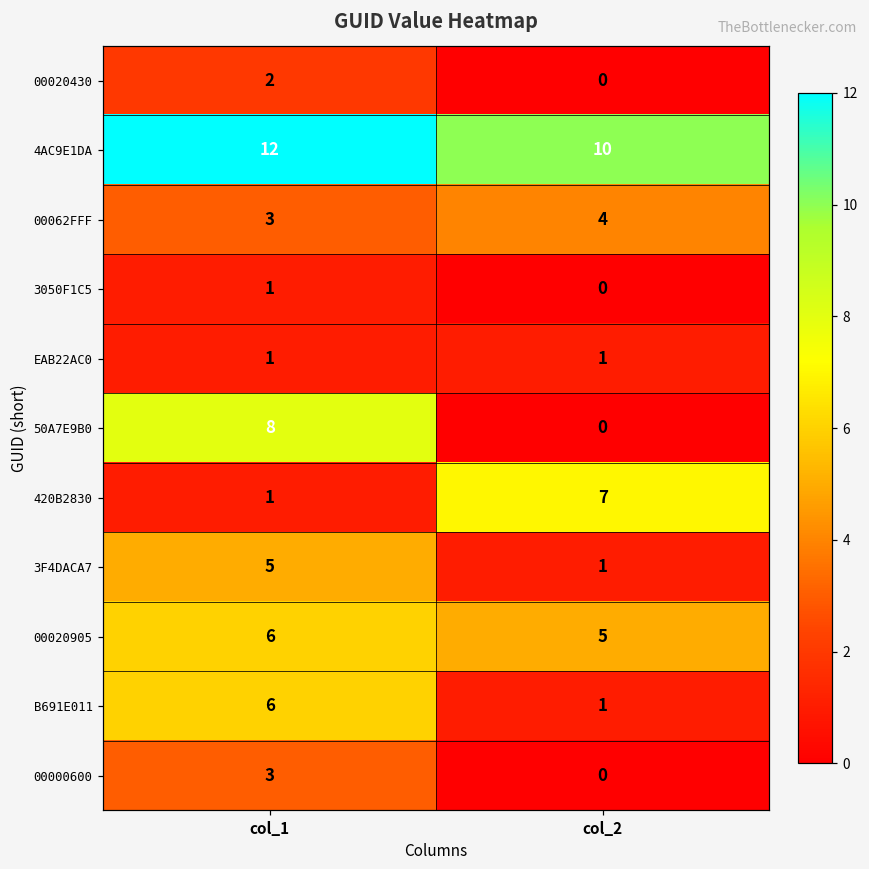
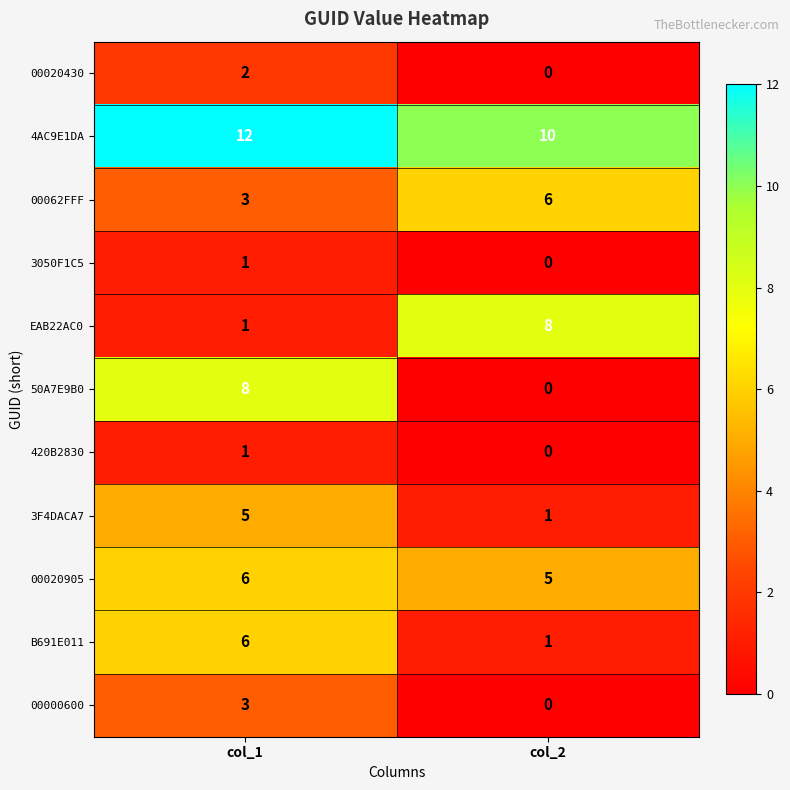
  {
    "00020430": {
      "col_1": 2,
      "col_2": 0
    },
    "4AC9E1DA": {
      "col_1": 12,
      "col_2": 10
    },
    "00062FFF": {
      "col_1": 3,
-     "col_2": 4
+     "col_2": 6
    },
    "3050F1C5": {
      "col_1": 1,
      "col_2": 0
    },
    "EAB22AC0": {
      "col_1": 1,
-     "col_2": 1
+     "col_2": 8
    },
    "50A7E9B0": {
      "col_1": 8,
      "col_2": 0
    },
    "420B2830": {
      "col_1": 1,
-     "col_2": 7
+     "col_2": 0
    },
    "3F4DACA7": {
      "col_1": 5,
      "col_2": 1
    },
    "00020905": {
      "col_1": 6,
      "col_2": 5
    },
    "B691E011": {
      "col_1": 6,
      "col_2": 1
    },
    "00000600": {
      "col_1": 3,
      "col_2": 0
    }
  }
